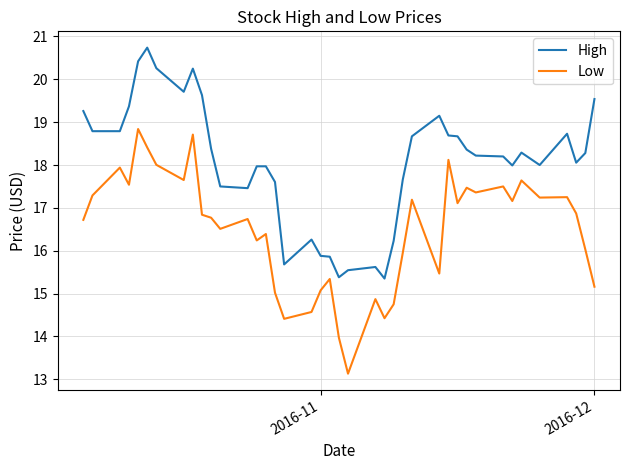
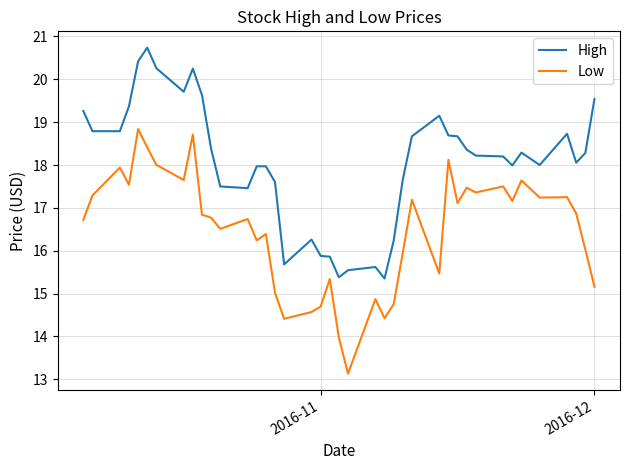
  {
    "High": {
      "2016-11": 15.9,
      "2016-12": 19.5
    },
    "Low": {
-     "2016-11": 15.1,
+     "2016-11": 14.7,
      "2016-12": 15.2
    }
  }
